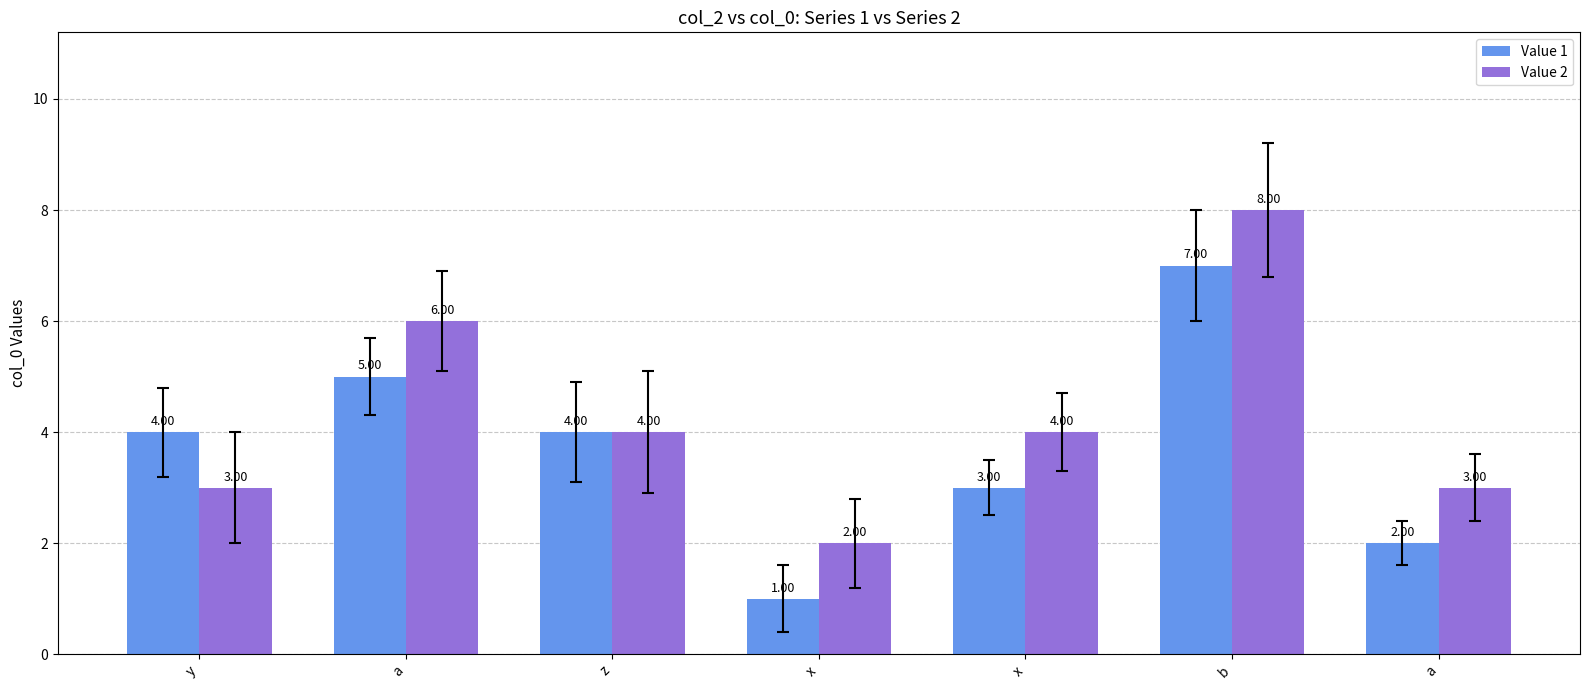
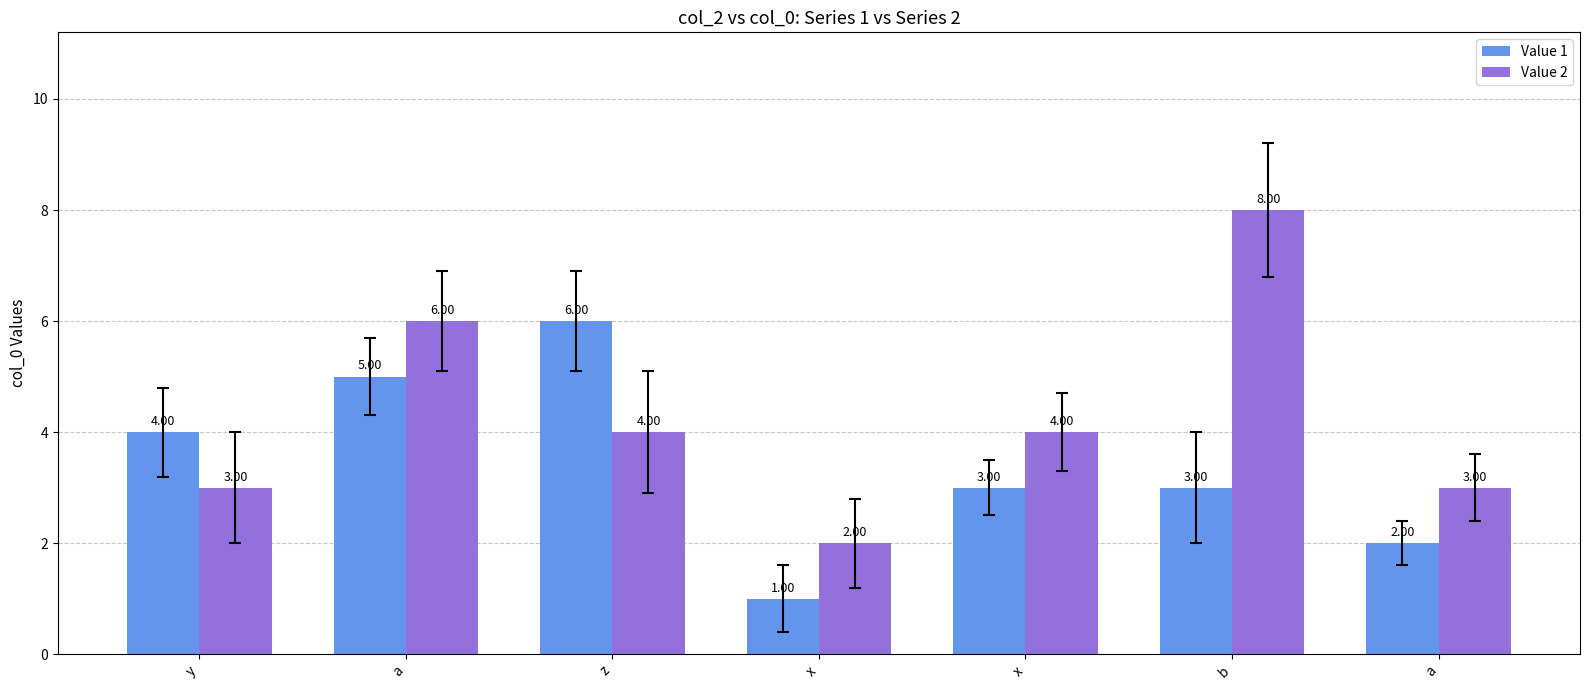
  {
    "Value 1": {
      "y": 4.00,
-     "z": 4.00,
-     "b": 7.00
+     "z": 6.00,
+     "b": 3.00
    },
    "Value 2": {
      "y": 3.00,
      "z": 4.00,
      "b": 8.00
    }
  }
